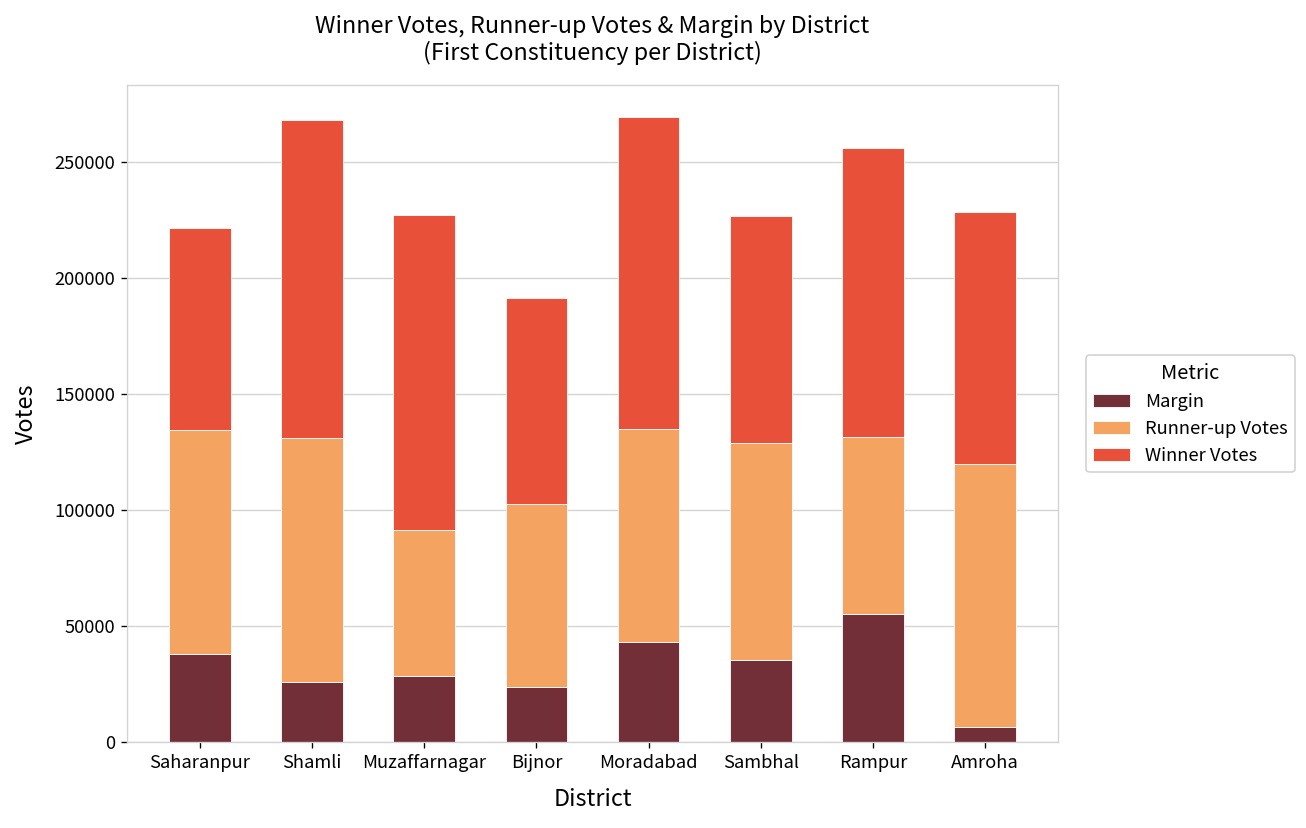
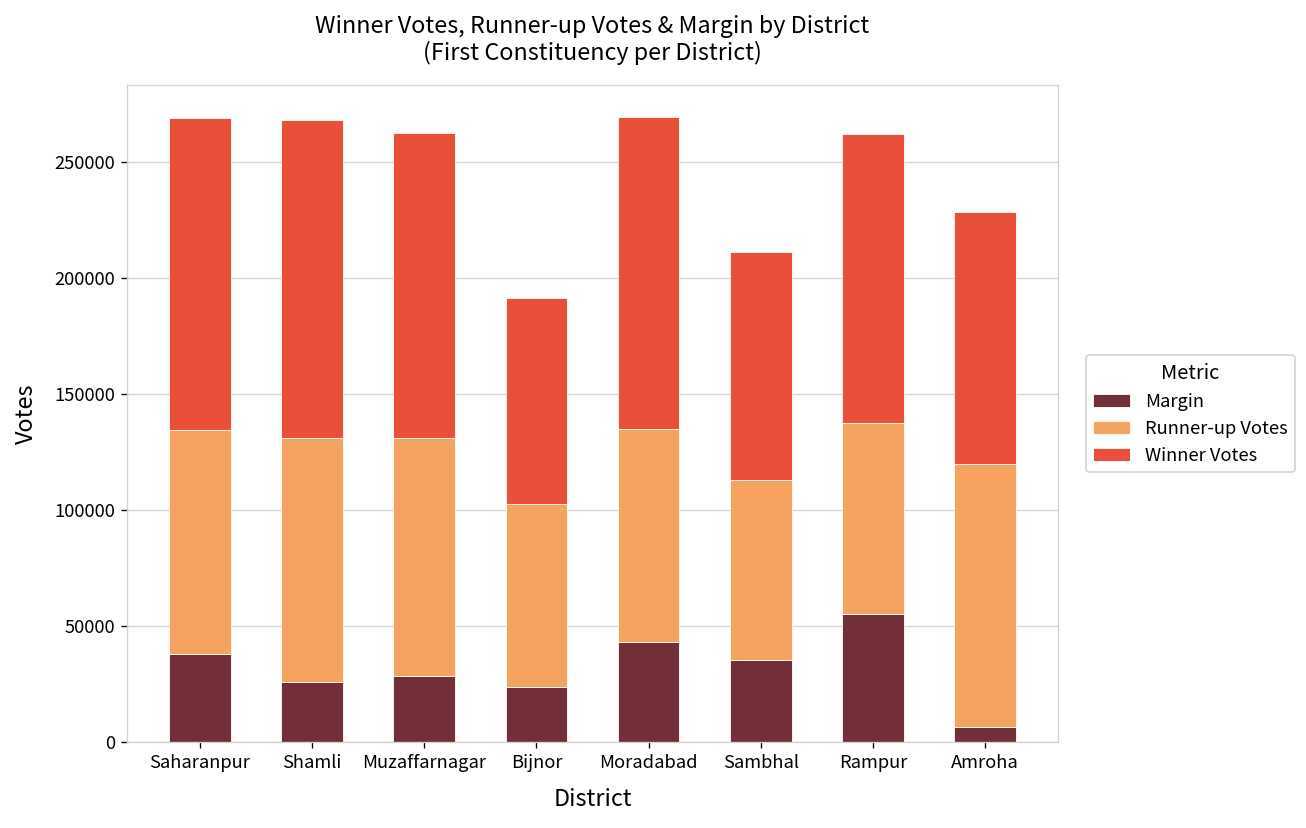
  {
    "Margin": {
      "Saharanpur": 38000,
      "Shamli": 26000,
      "Muzaffarnagar": 28000,
      "Bijnor": 24000,
      "Moradabad": 43000,
      "Sambhal": 35000,
      "Rampur": 55000,
      "Amroha": 7000
    },
    "Runner-up Votes": {
      "Saharanpur": 97000,
      "Shamli": 105000,
-     "Muzaffarnagar": 63000,
+     "Muzaffarnagar": 103000,
      "Bijnor": 79000,
      "Moradabad": 92000,
-     "Sambhal": 93000,
-     "Rampur": 76000,
+     "Sambhal": 78000,
+     "Rampur": 82000,
      "Amroha": 113000
    },
    "Winner Votes": {
-     "Saharanpur": 87000,
+     "Saharanpur": 135000,
      "Shamli": 137000,
-     "Muzaffarnagar": 136000,
+     "Muzaffarnagar": 131000,
      "Bijnor": 88000,
      "Moradabad": 135000,
      "Sambhal": 98000,
      "Rampur": 125000,
      "Amroha": 108000
    }
  }
